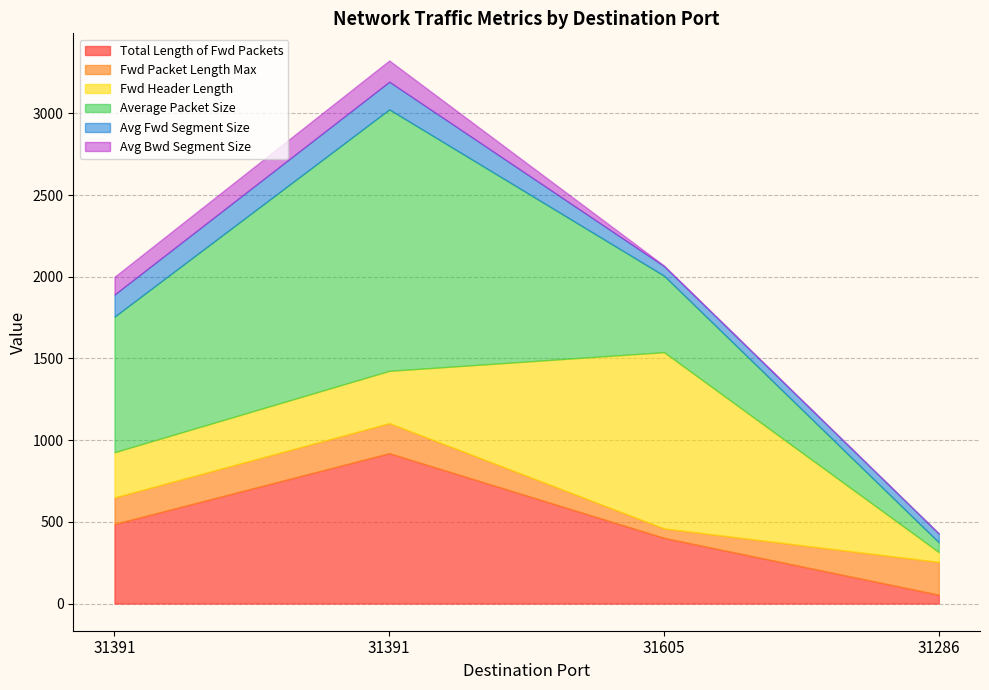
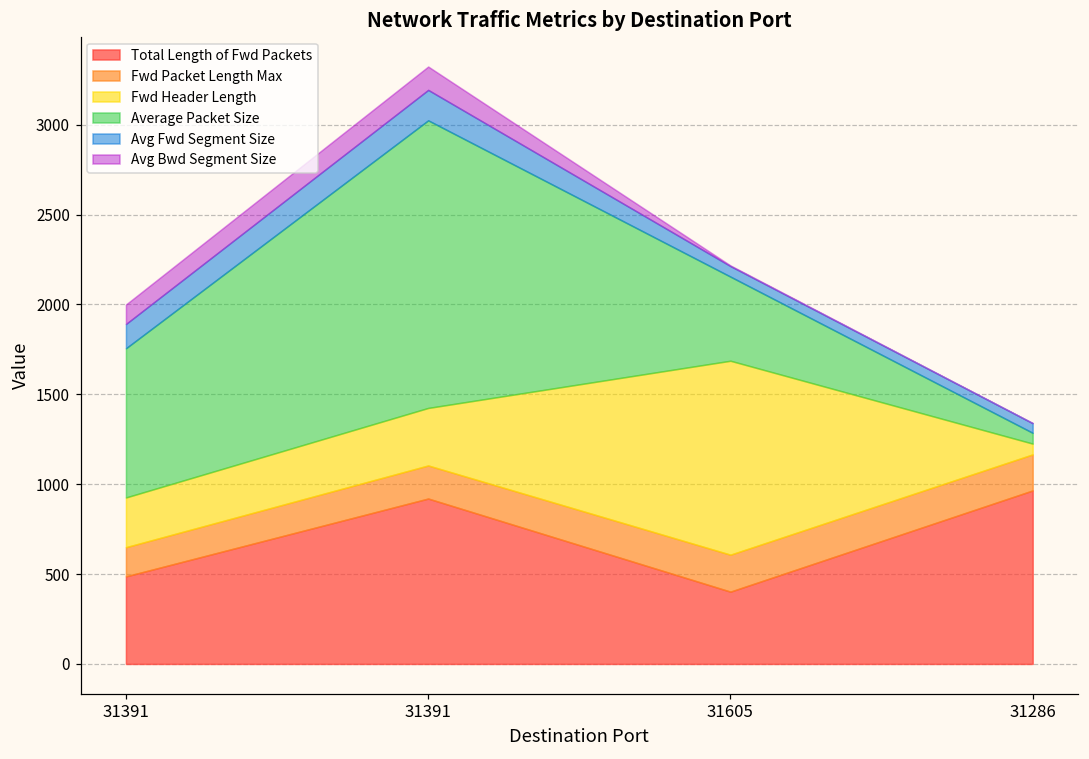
  {
    "Total Length of Fwd Packets": {
      "31605": 400,
-     "31286": 50
+     "31286": 970
    },
    "Fwd Packet Length Max": {
-     "31605": 60,
+     "31605": 210,
      "31286": 200
    },
    "Fwd Header Length": {
      "31605": 1080,
      "31286": 60
    },
    "Average Packet Size": {
      "31605": 470,
      "31286": 60
    }
  }
